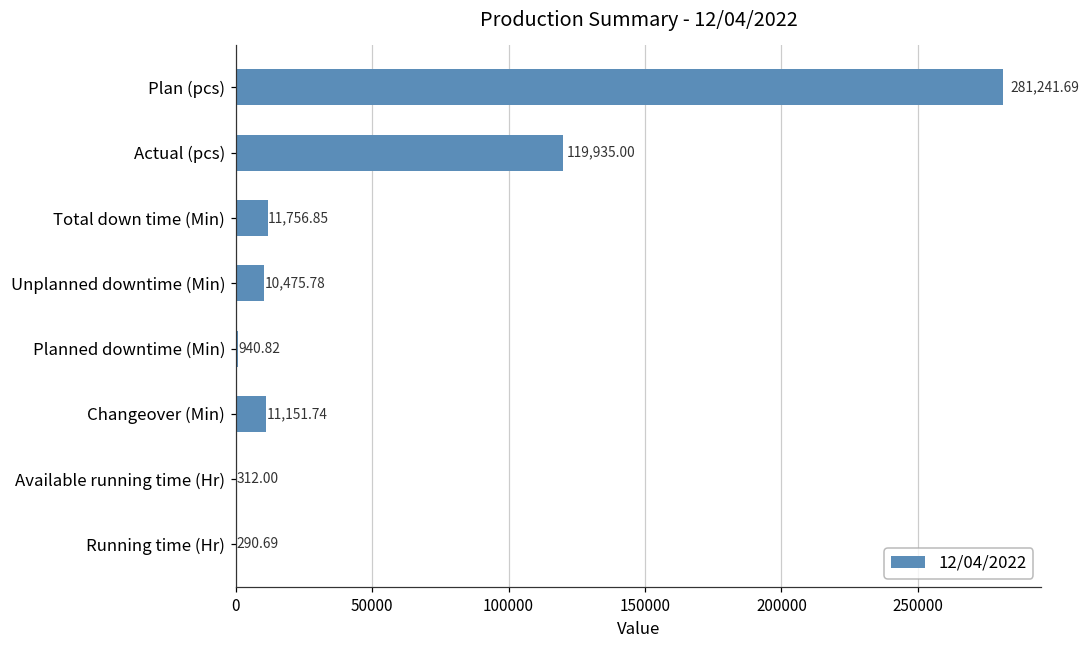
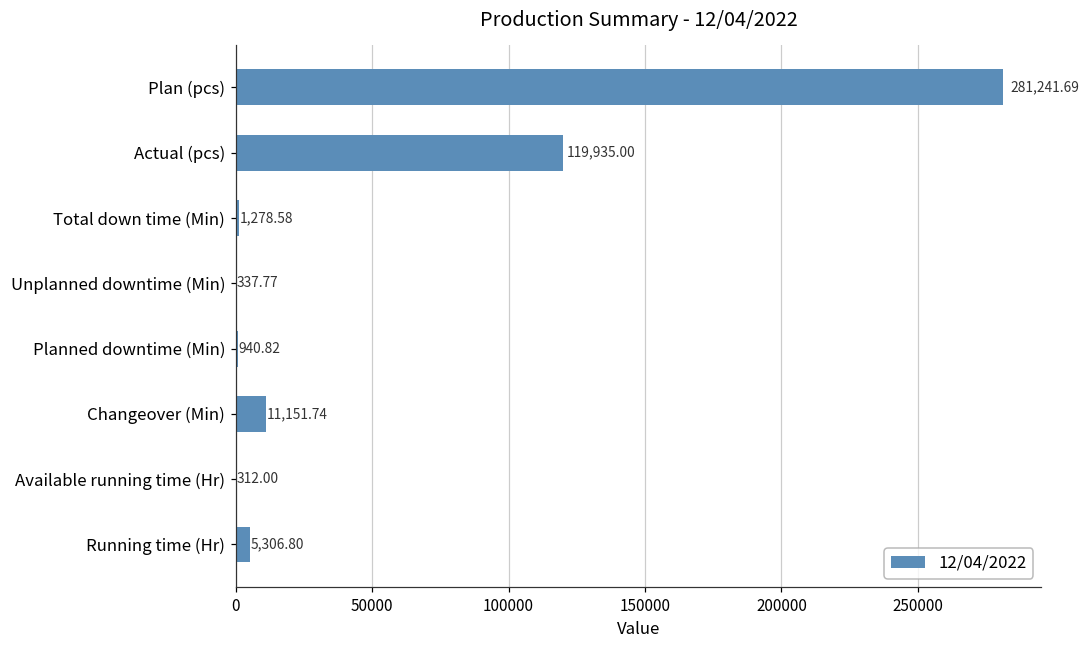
  {
    "Plan (pcs)": "281,241.69",
    "Actual (pcs)": "119,935.00",
-   "Total down time (Min)": "11,756.85",
-   "Unplanned downtime (Min)": "10,475.78",
+   "Total down time (Min)": "1,278.58",
+   "Unplanned downtime (Min)": "337.77",
    "Planned downtime (Min)": "940.82",
    "Changeover (Min)": "11,151.74",
    "Available running time (Hr)": "312.00",
-   "Running time (Hr)": "290.69"
+   "Running time (Hr)": "5,306.80"
  }
